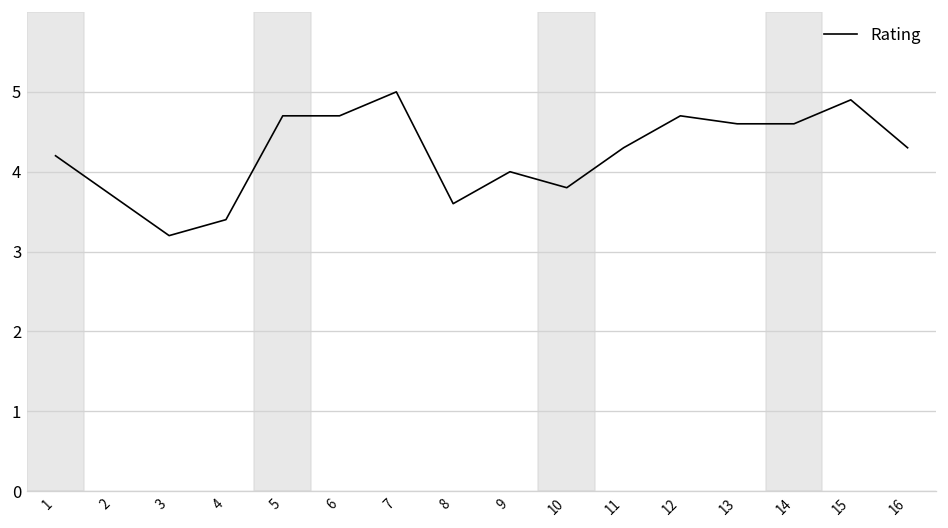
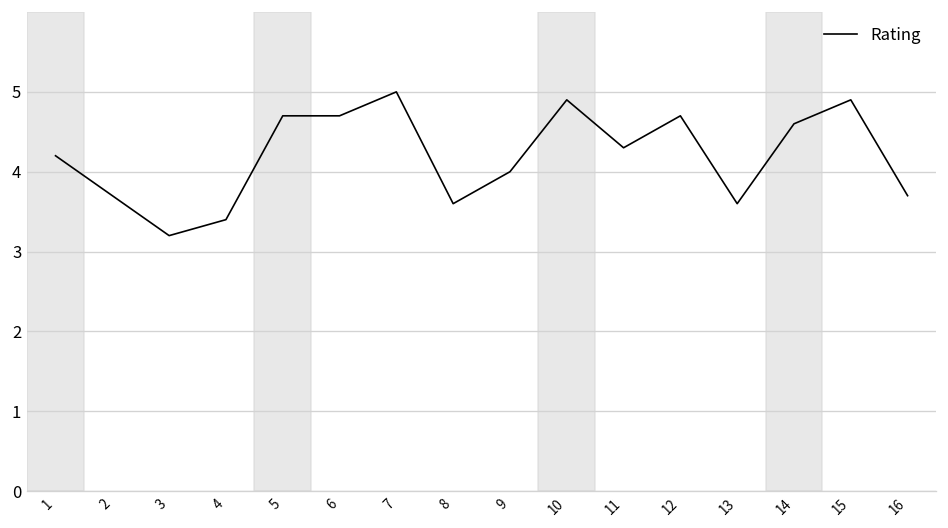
  {
    "1": 4.2,
    "2": 3.7,
    "3": 3.2,
    "4": 3.4,
    "5": 4.7,
    "6": 4.7,
    "7": 5.0,
    "8": 3.6,
    "9": 4.0,
-   "10": 3.8,
+   "10": 4.9,
    "11": 4.3,
    "12": 4.7,
-   "13": 4.6,
+   "13": 3.6,
    "14": 4.6,
    "15": 4.9,
-   "16": 4.3
+   "16": 3.7
  }
